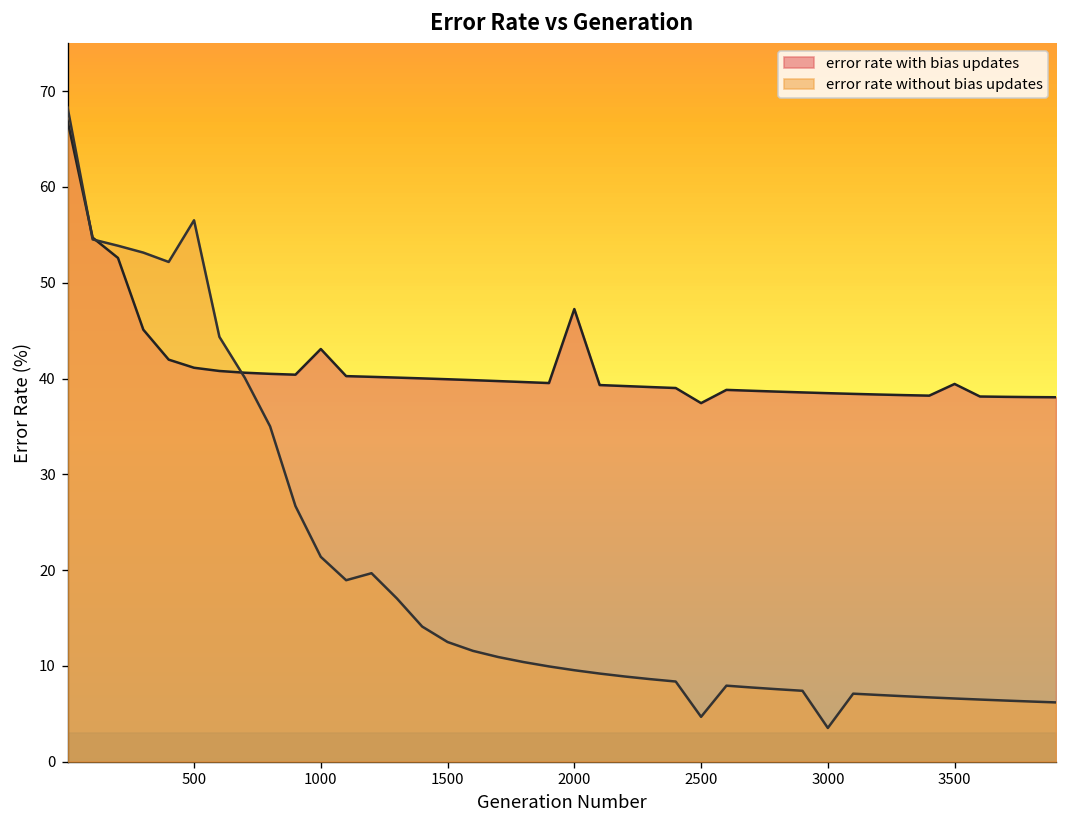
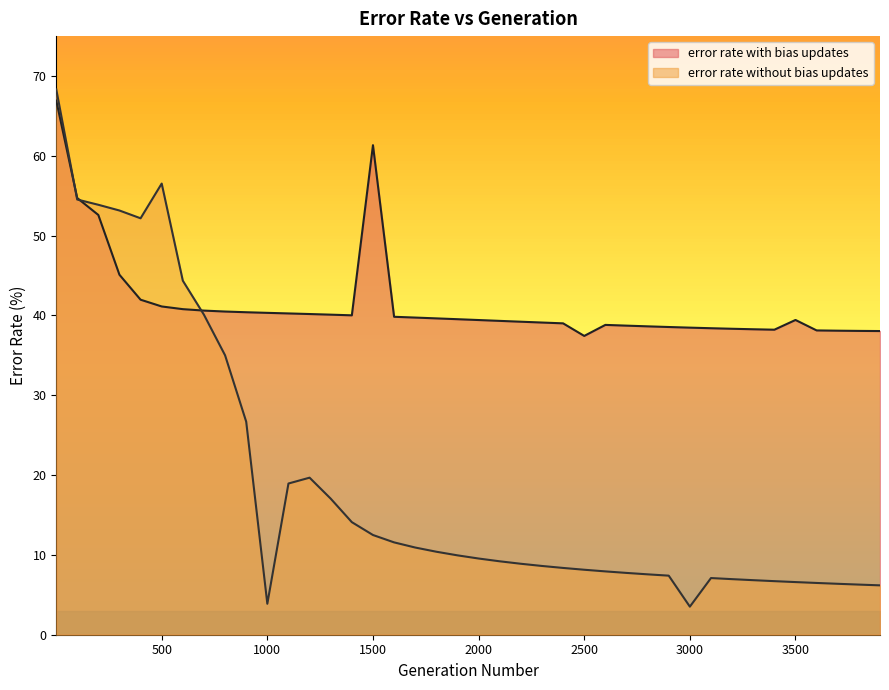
  {
    "error rate with bias updates": {
      "500": 41,
-     "1000": 43,
-     "1500": 40,
-     "2000": 47,
+     "1000": 40,
+     "1500": 61,
+     "2000": 39,
      "2500": 37,
      "3000": 38,
      "3500": 39
    },
    "error rate without bias updates": {
      "500": 57,
-     "1000": 21,
+     "1000": 4,
      "1500": 12,
      "2000": 10,
-     "2500": 5,
+     "2500": 8,
      "3000": 4,
      "3500": 7
    }
  }
